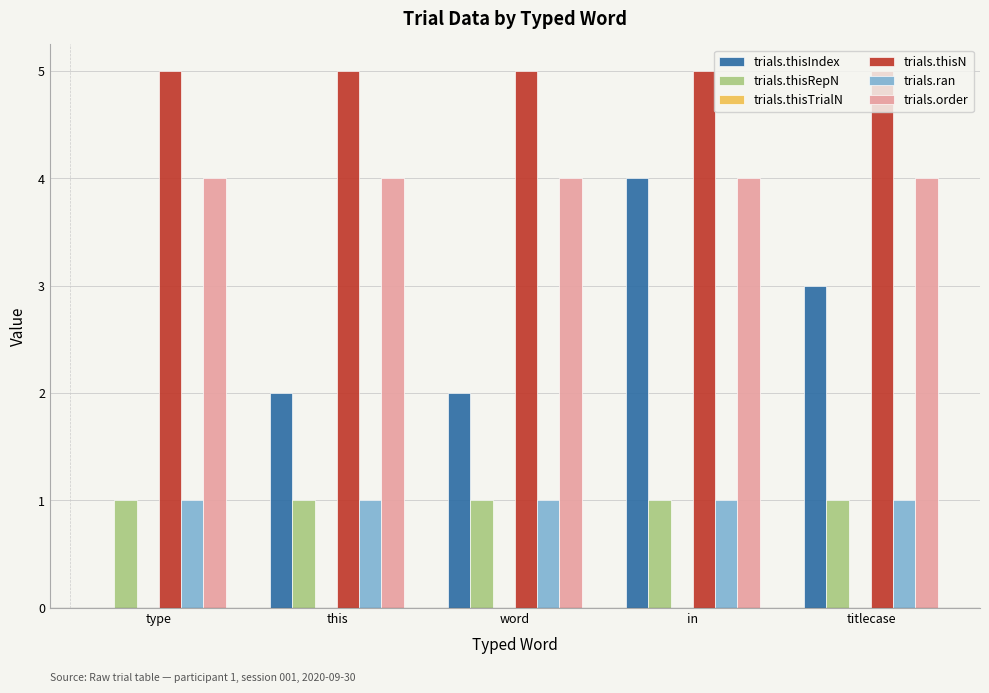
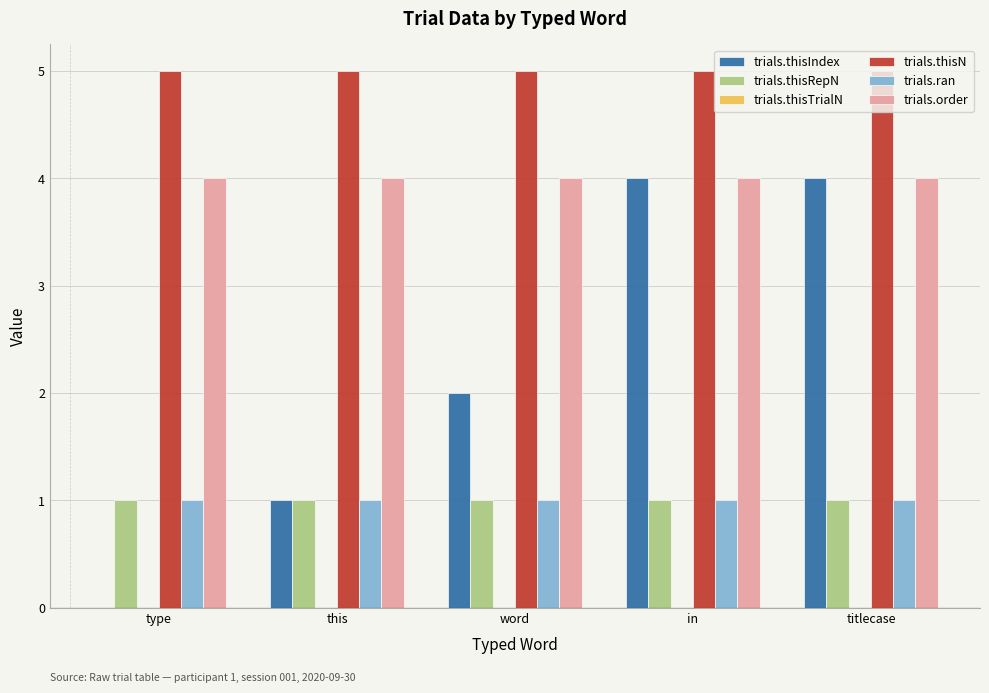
  {
    "trials.thisIndex": {
      "type": 0,
-     "this": 2,
+     "this": 1,
      "word": 2,
      "in": 4,
-     "titlecase": 3
+     "titlecase": 4
    },
    "trials.thisRepN": {
      "type": 1,
      "this": 1,
      "word": 1,
      "in": 1,
      "titlecase": 1
    },
    "trials.thisTrialN": {
      "type": 0,
      "this": 0,
      "word": 0,
      "in": 0,
      "titlecase": 0
    },
    "trials.thisN": {
      "type": 5,
      "this": 5,
      "word": 5,
      "in": 5
    },
    "trials.ran": {
      "type": 1,
      "this": 1,
      "word": 1,
      "in": 1,
      "titlecase": 1
    },
    "trials.order": {
      "type": 4,
      "this": 4,
      "word": 4,
      "in": 4,
      "titlecase": 4
    }
  }
